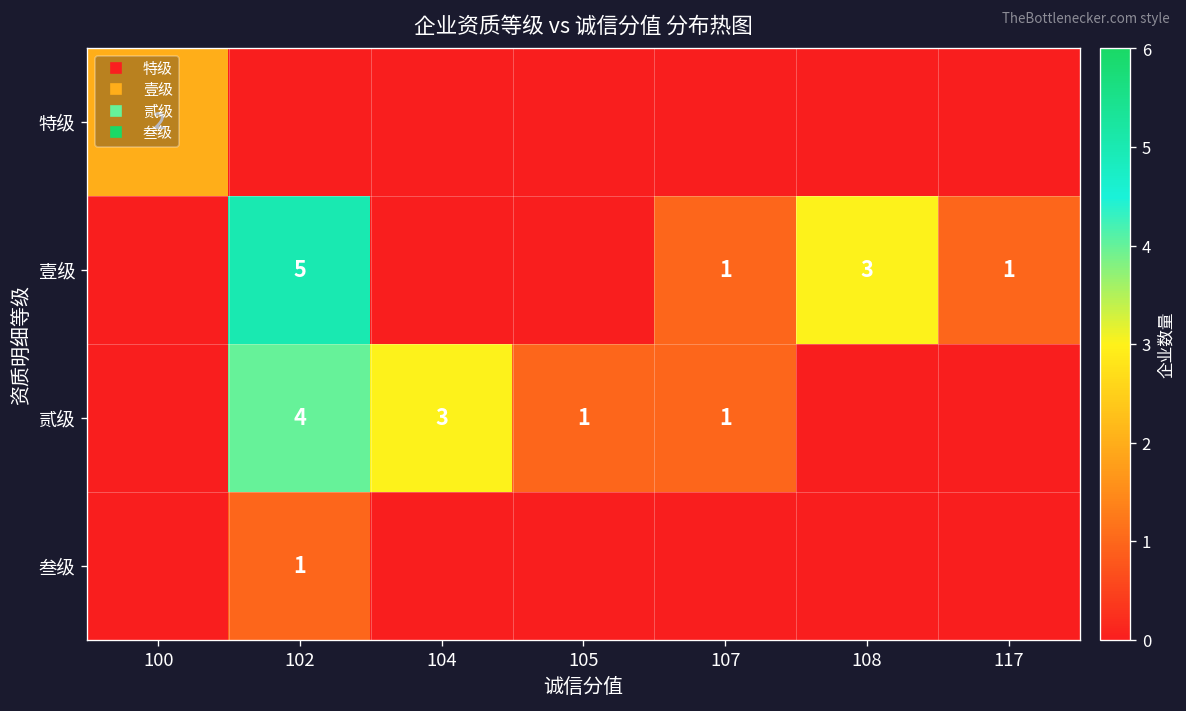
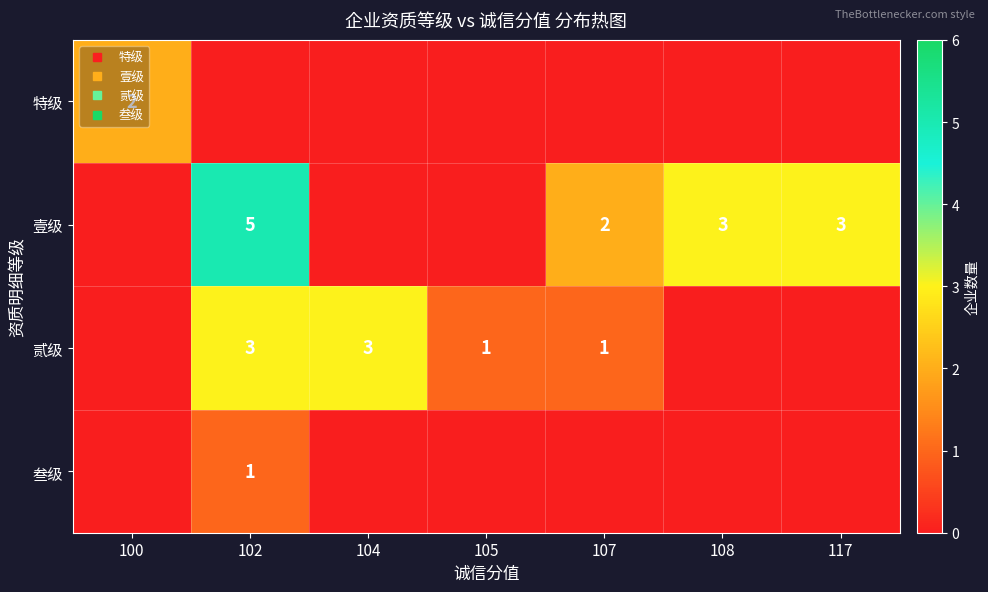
  {
    "壹级": {
      "102": 5,
-     "107": 1,
+     "107": 2,
      "108": 3,
-     "117": 1
+     "117": 3
    },
    "贰级": {
-     "102": 4,
+     "102": 3,
      "104": 3,
      "105": 1,
      "107": 1
    },
    "叁级": {
      "102": 1
    }
  }
